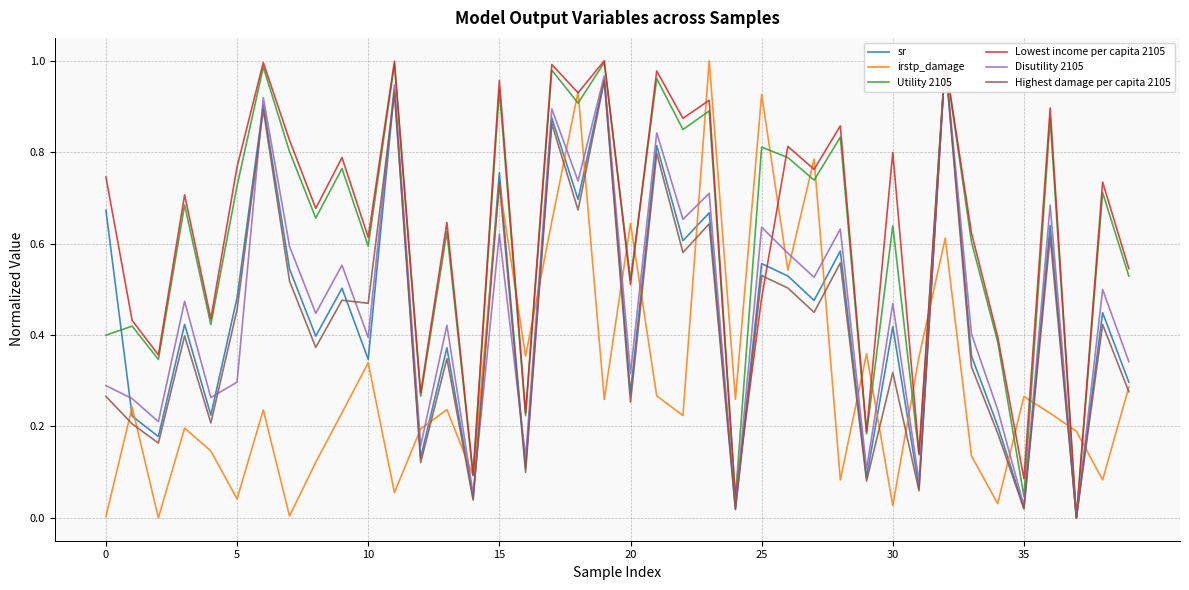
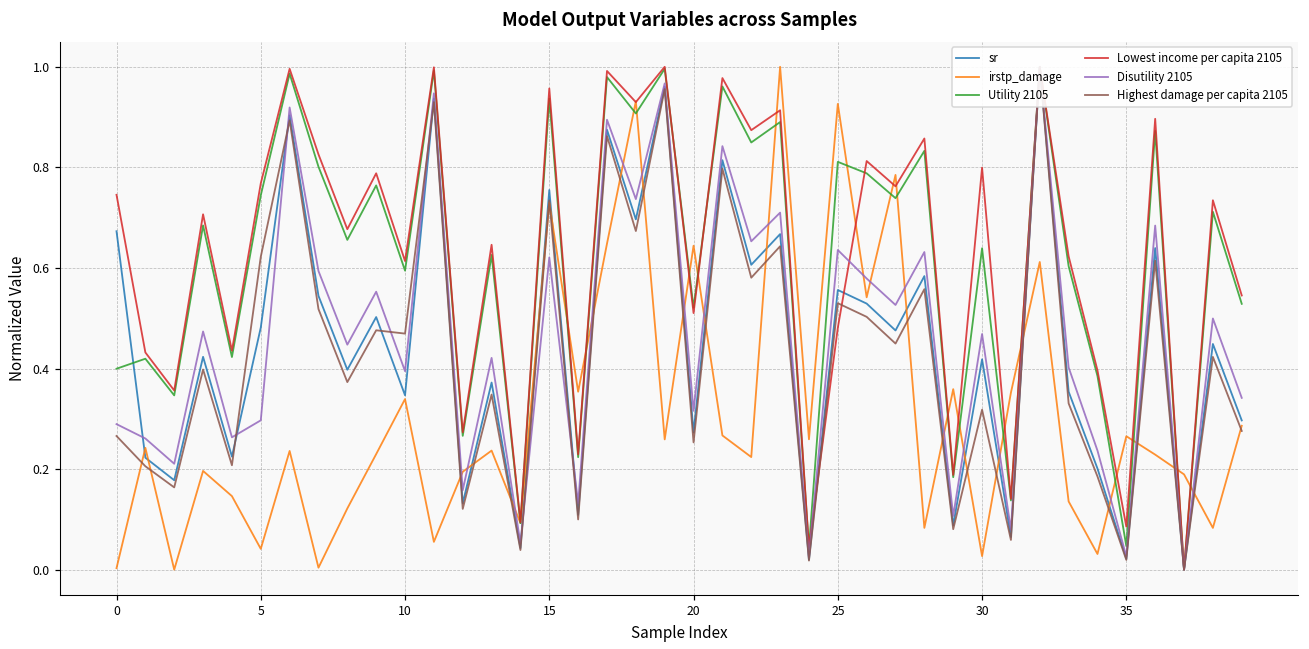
  {
    "sr": {
      "0": 0.67,
      "5": 0.48,
      "10": 0.35,
      "15": 0.75,
      "20": 0.27,
      "25": 0.56,
      "30": 0.42
    },
    "irstp_damage": {
      "0": 0.00,
      "5": 0.04,
      "10": 0.34,
      "20": 0.64,
      "25": 0.93,
      "30": 0.03,
      "35": 0.27
    },
    "Utility 2105": {
      "0": 0.40,
-     "5": 0.73,
+     "5": 0.74,
      "10": 0.59,
      "15": 0.94,
      "20": 0.52,
      "25": 0.81,
      "30": 0.64,
      "35": 0.05
    },
    "Lowest income per capita 2105": {
      "0": 0.75,
      "5": 0.77,
      "10": 0.61,
      "15": 0.96,
      "20": 0.51,
      "25": 0.48,
      "30": 0.80,
      "35": 0.09
    },
    "Disutility 2105": {
      "0": 0.29,
      "5": 0.30,
      "10": 0.39,
      "15": 0.62,
      "20": 0.32,
      "25": 0.64,
      "30": 0.47
    },
    "Highest damage per capita 2105": {
      "0": 0.27,
-     "5": 0.46,
+     "5": 0.62,
      "10": 0.47,
      "20": 0.25,
      "25": 0.53,
      "30": 0.32
    }
  }
